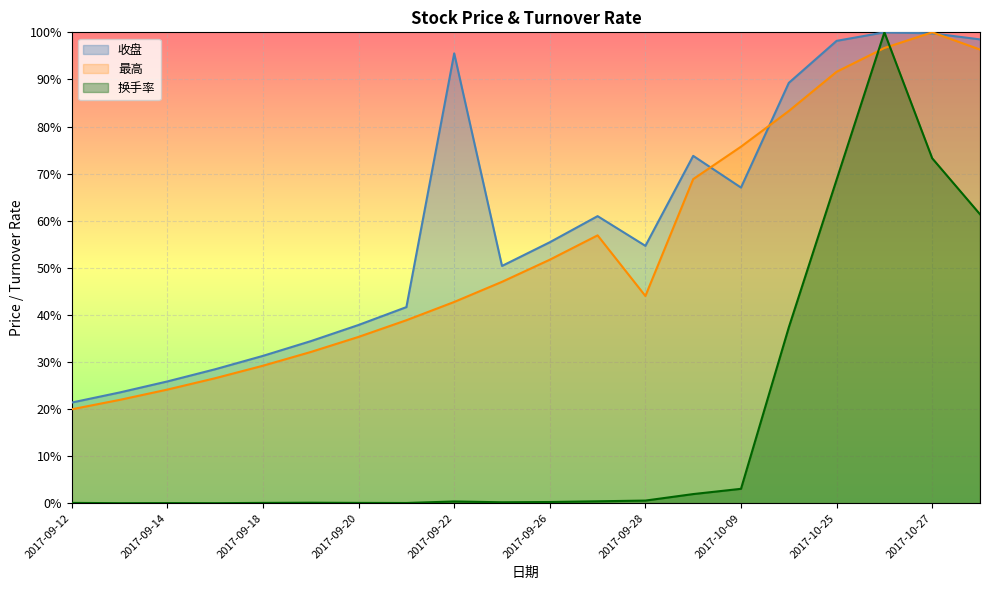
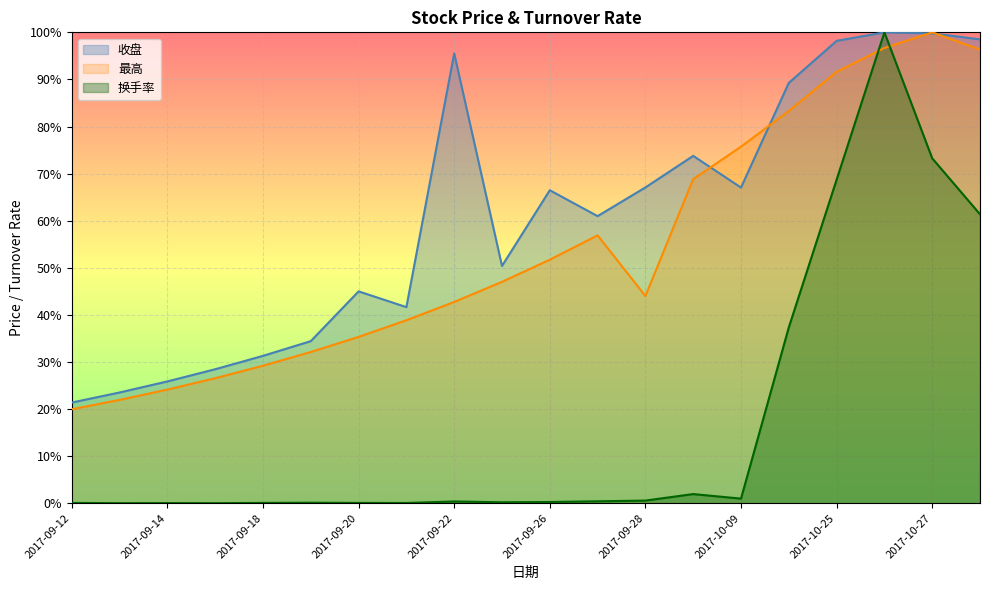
  {
    "收盘": {
      "2017-09-12": "21%",
      "2017-09-14": "26%",
      "2017-09-18": "31%",
-     "2017-09-20": "38%",
+     "2017-09-20": "45%",
      "2017-09-22": "96%",
-     "2017-09-26": "55%",
-     "2017-09-28": "55%",
+     "2017-09-26": "66%",
+     "2017-09-28": "67%",
      "2017-10-09": "67%",
      "2017-10-25": "98%"
    },
    "最高": {
      "2017-09-12": "20%",
      "2017-09-14": "24%",
      "2017-09-18": "29%",
      "2017-09-20": "35%",
      "2017-09-22": "43%",
      "2017-09-26": "52%",
      "2017-09-28": "44%",
      "2017-10-09": "76%",
      "2017-10-25": "92%"
    },
    "换手率": {
      "2017-09-12": "0%",
      "2017-09-14": "0%",
      "2017-09-18": "0%",
      "2017-09-20": "0%",
      "2017-09-22": "0%",
      "2017-09-26": "0%",
      "2017-09-28": "1%",
-     "2017-10-09": "3%",
+     "2017-10-09": "1%",
      "2017-10-25": "69%",
      "2017-10-27": "73%"
    }
  }
